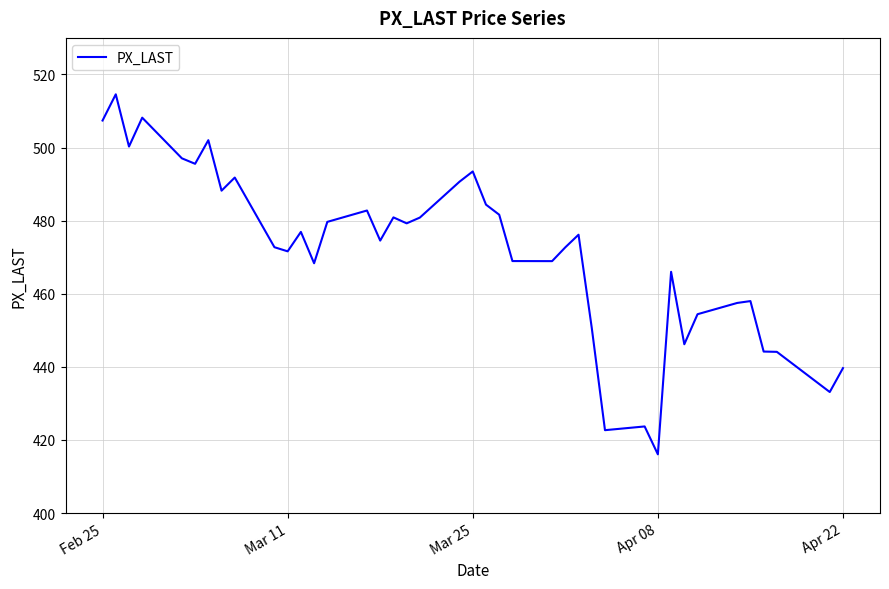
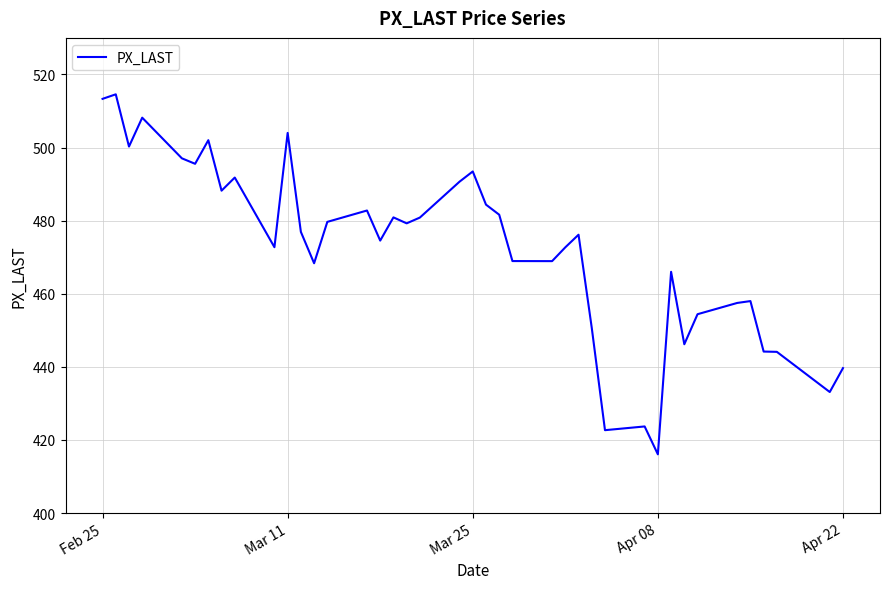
  {
-   "Feb 25": 507,
-   "Mar 11": 472,
+   "Feb 25": 513,
+   "Mar 11": 504,
    "Mar 25": 493,
    "Apr 08": 416,
    "Apr 22": 440
  }
